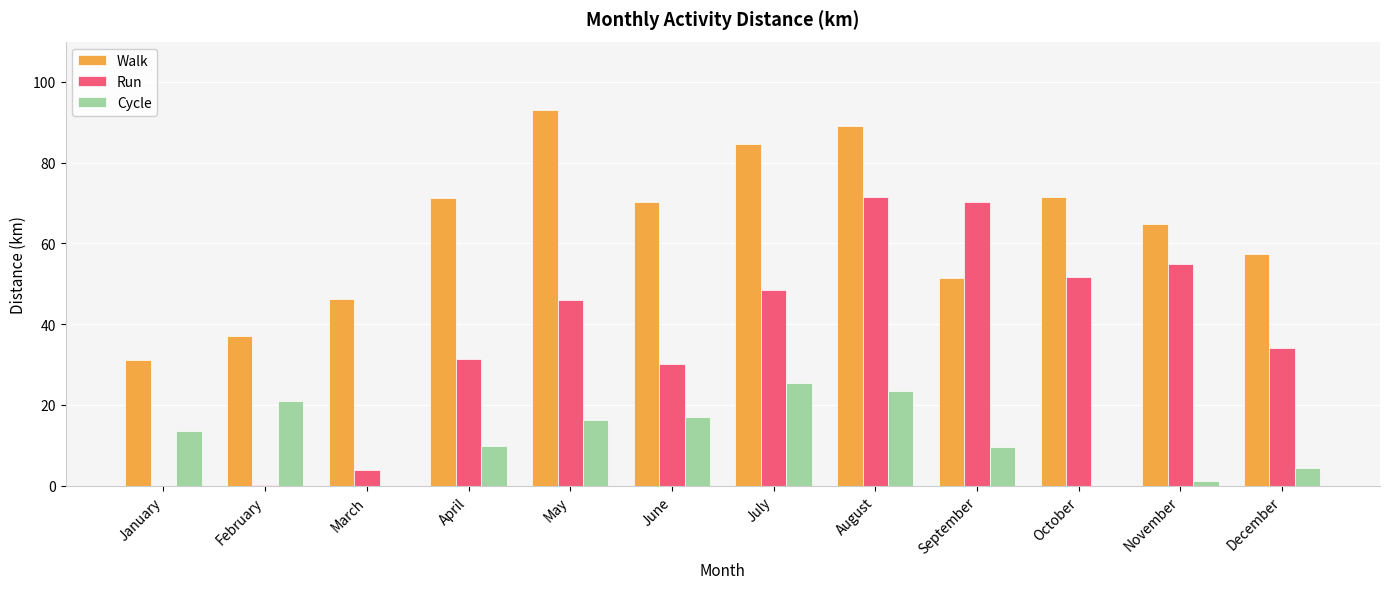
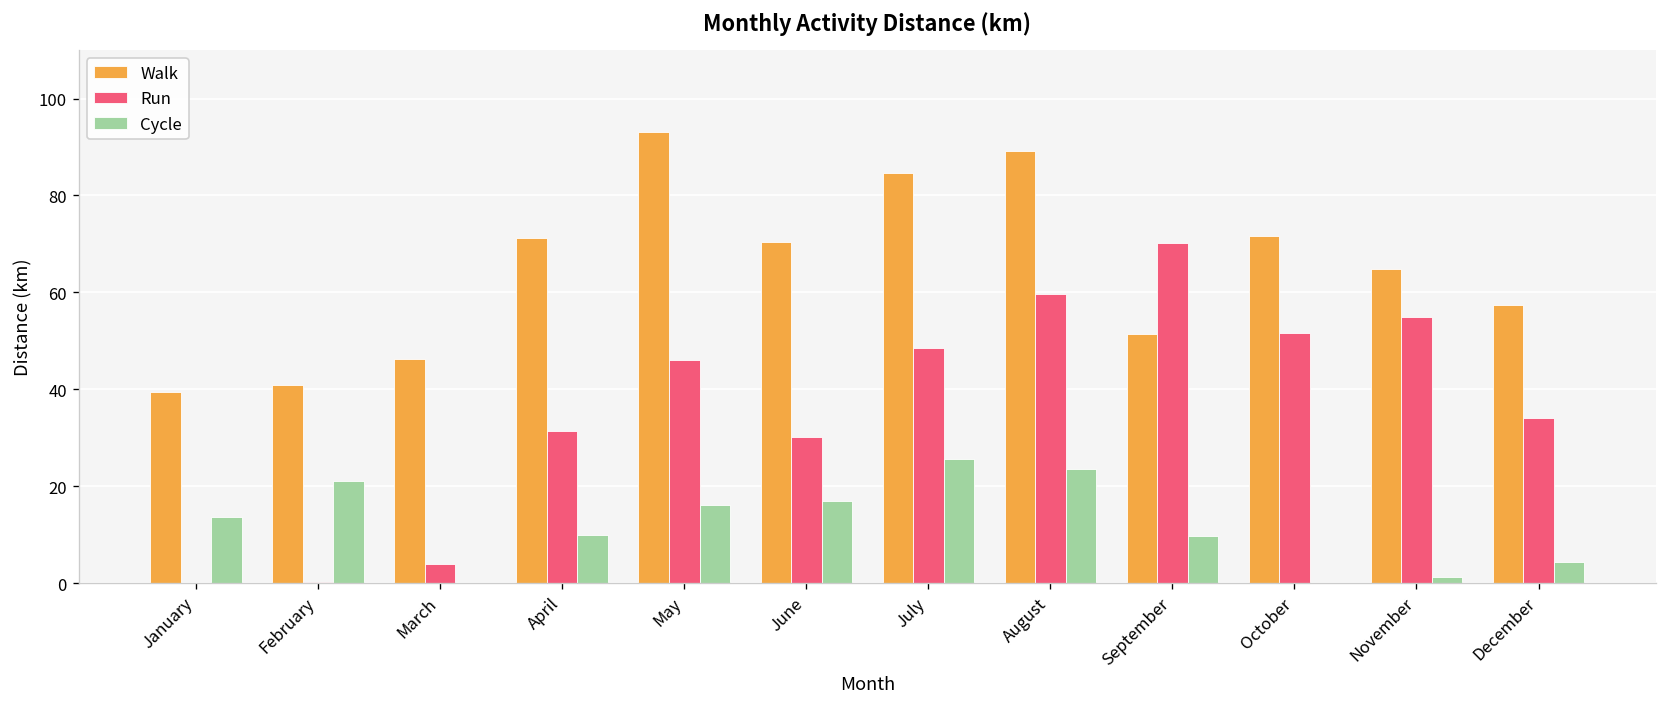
  {
    "Walk": {
-     "January": 31,
-     "February": 37,
+     "January": 39,
+     "February": 41,
      "March": 46,
      "April": 71,
      "May": 93,
      "June": 70,
      "July": 85,
      "August": 89,
      "September": 51,
      "October": 72,
      "November": 65,
      "December": 57
    },
    "Run": {
      "January": 0,
      "March": 4,
      "April": 31,
      "May": 46,
      "June": 30,
      "July": 49,
-     "August": 72,
+     "August": 60,
      "September": 70,
      "October": 52,
      "November": 55,
      "December": 34
    },
    "Cycle": {
      "January": 14,
      "February": 21,
      "March": 0,
      "April": 10,
      "May": 16,
      "June": 17,
      "July": 26,
      "August": 24,
      "September": 10,
      "October": 0,
      "November": 1,
      "December": 4
    }
  }
